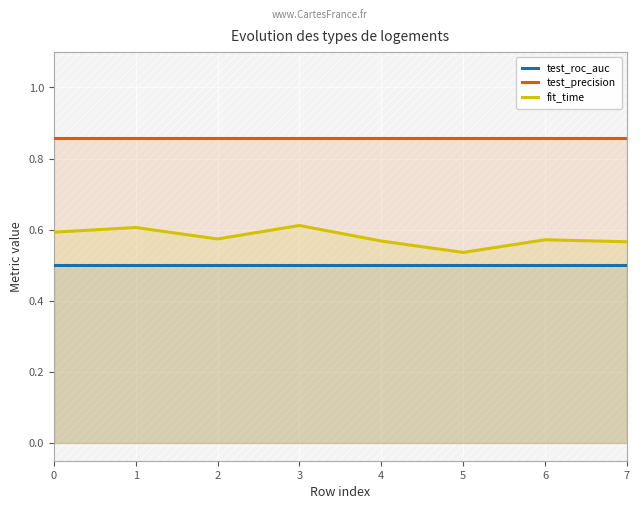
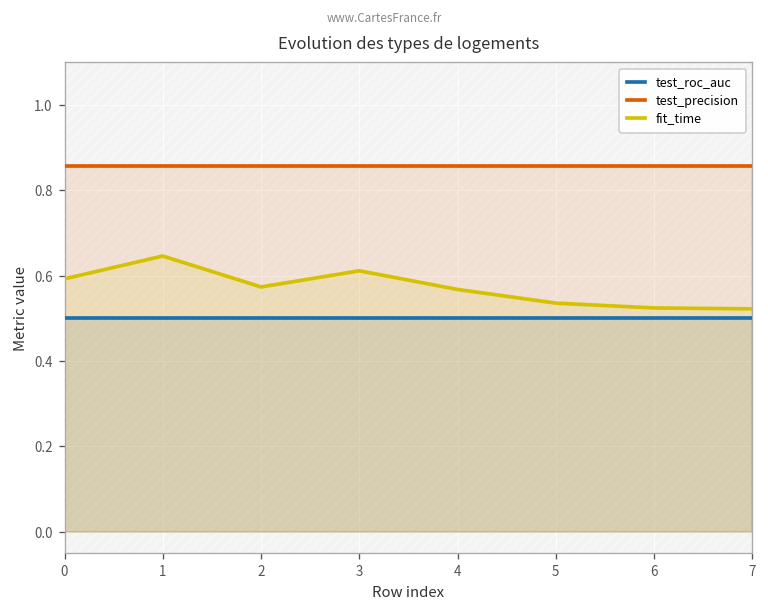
  {
    "test_roc_auc": {
      "0": 0.50,
      "1": 0.50,
      "2": 0.50,
      "3": 0.50,
      "4": 0.50,
      "5": 0.50,
      "6": 0.50,
      "7": 0.50
    },
    "test_precision": {
      "0": 0.86,
      "1": 0.86,
      "2": 0.86,
      "3": 0.86,
      "4": 0.86,
      "5": 0.86,
      "6": 0.86,
      "7": 0.86
    },
    "fit_time": {
      "0": 0.59,
-     "1": 0.61,
+     "1": 0.65,
      "2": 0.57,
      "3": 0.61,
      "4": 0.57,
      "5": 0.54,
-     "6": 0.57,
-     "7": 0.57
+     "6": 0.52,
+     "7": 0.52
    }
  }
